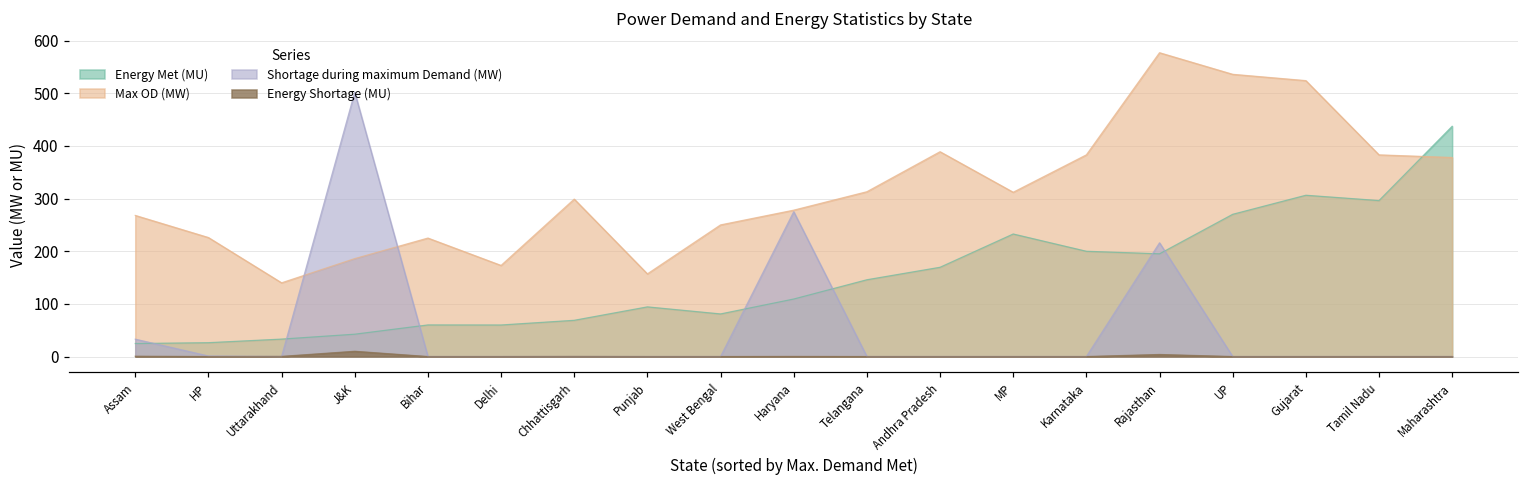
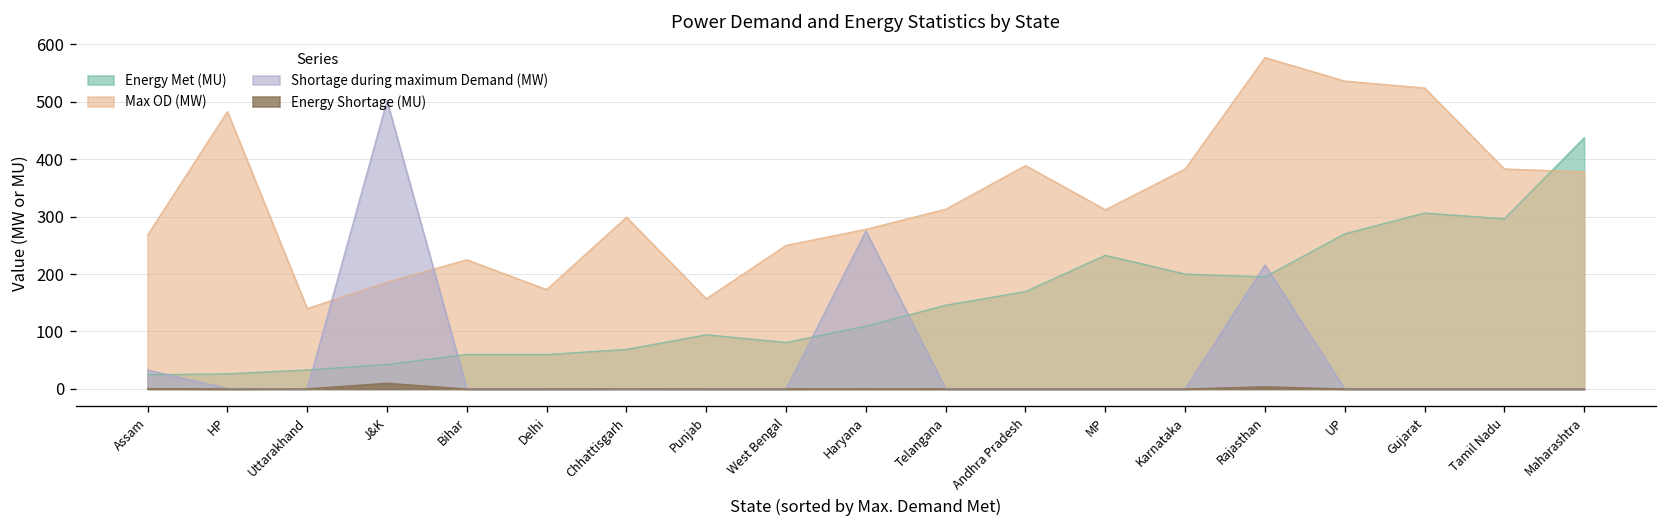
  {
    "Energy Met (MU)": {
      "Assam": 20,
      "HP": 30,
      "Uttarakhand": 30,
      "J&K": 40,
      "Bihar": 60,
      "Delhi": 60,
      "Chhattisgarh": 70,
      "Punjab": 90,
      "West Bengal": 80,
      "Haryana": 110,
      "Telangana": 150,
      "Andhra Pradesh": 170,
      "MP": 230,
      "Karnataka": 200,
      "Rajasthan": 200,
      "UP": 270,
      "Gujarat": 310,
      "Tamil Nadu": 300,
      "Maharashtra": 440
    },
    "Max OD (MW)": {
      "Assam": 270,
-     "HP": 230,
+     "HP": 480,
      "Uttarakhand": 140,
      "J&K": 190,
      "Bihar": 230,
      "Delhi": 170,
      "Chhattisgarh": 300,
      "Punjab": 160,
      "West Bengal": 250,
      "Telangana": 310,
      "Andhra Pradesh": 390,
      "MP": 310,
      "Karnataka": 380,
      "Rajasthan": 580,
      "UP": 540,
      "Gujarat": 520,
      "Tamil Nadu": 380,
      "Maharashtra": 380
    },
    "Shortage during maximum Demand (MW)": {
      "Assam": 30,
      "J&K": 500,
      "Rajasthan": 220
    },
    "Energy Shortage (MU)": {
      "Assam": 0,
      "J&K": 10,
      "Haryana": 0,
      "Rajasthan": 0
    }
  }
